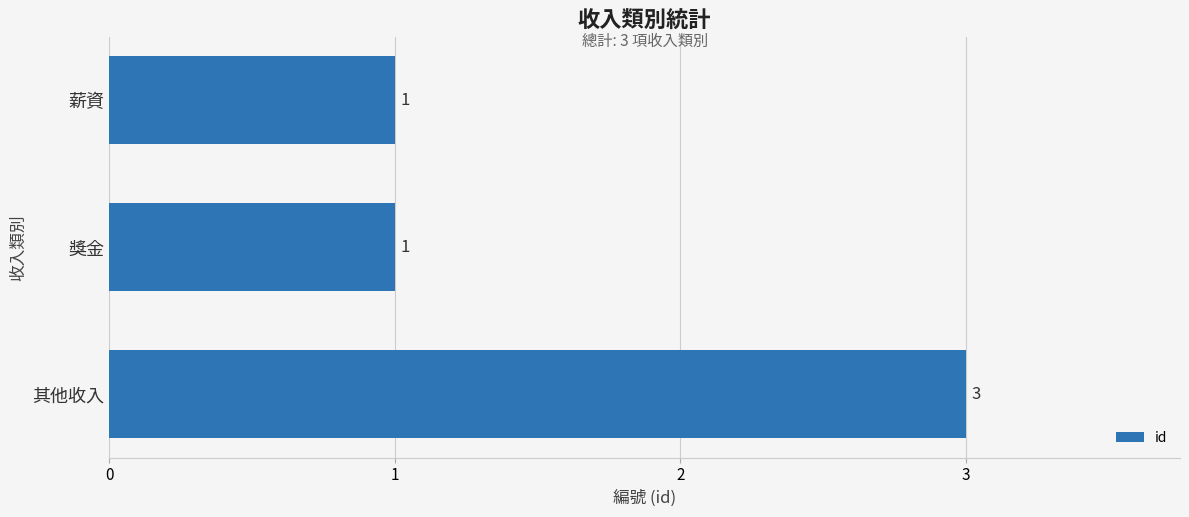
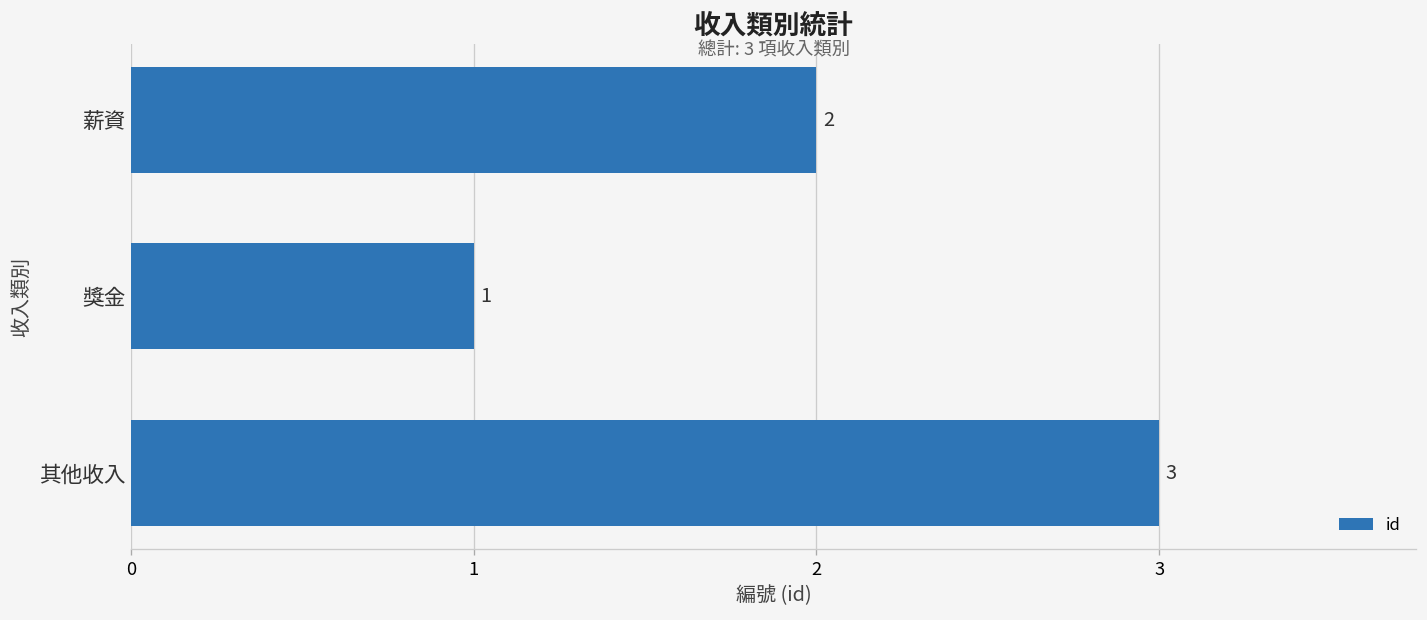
  {
-   "薪資": 1,
+   "薪資": 2,
    "獎金": 1,
    "其他收入": 3
  }
